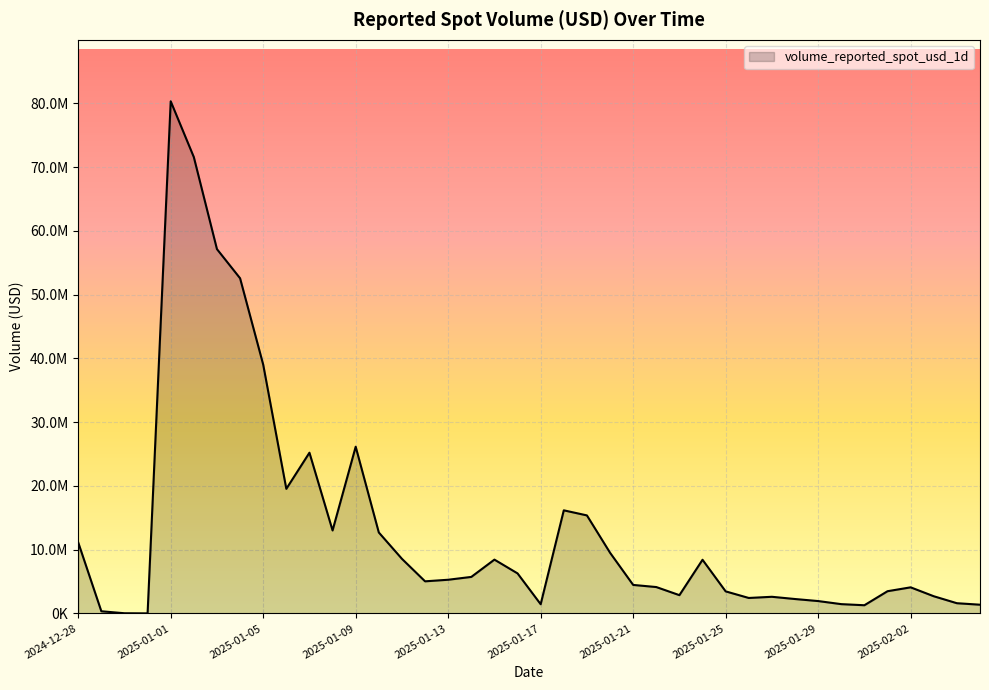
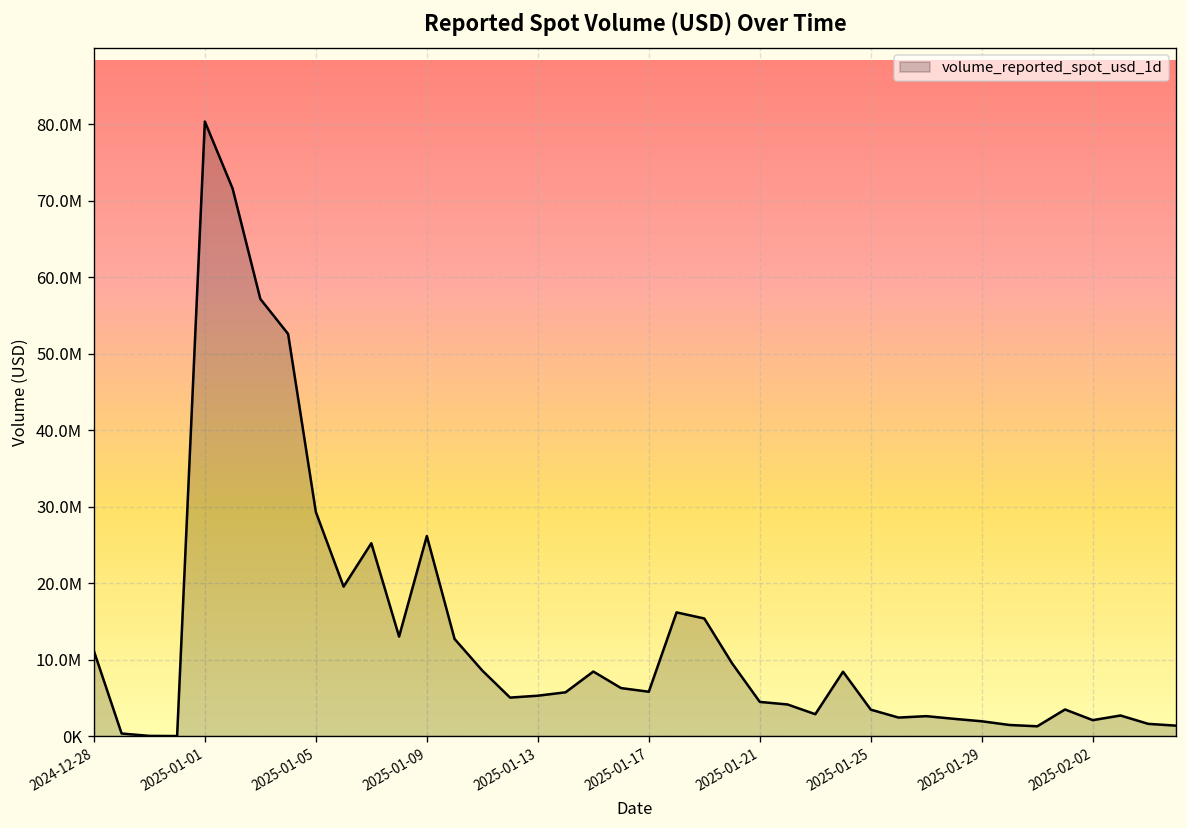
  {
    "2024-12-28": 11000000,
    "2025-01-01": 80000000,
-   "2025-01-05": 39000000,
+   "2025-01-05": 29000000,
    "2025-01-09": 26000000,
    "2025-01-13": 5000000,
-   "2025-01-17": 1000000,
+   "2025-01-17": 6000000,
    "2025-01-21": 4000000,
    "2025-01-25": 3000000,
    "2025-01-29": 2000000,
-   "2025-02-02": 4000000
+   "2025-02-02": 2000000
  }
